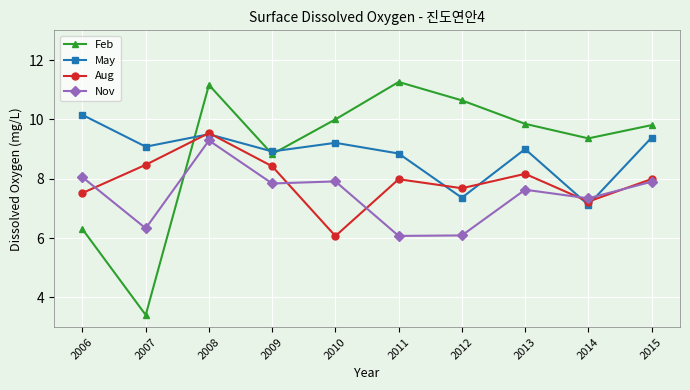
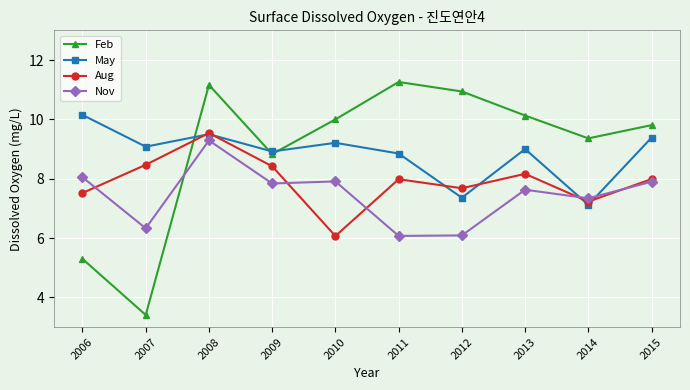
  {
    "Feb": {
-     "2006": 6.3,
+     "2006": 5.3,
      "2007": 3.4,
      "2008": 11.2,
      "2009": 8.8,
      "2010": 10.0,
      "2011": 11.3,
-     "2012": 10.6,
-     "2013": 9.9,
+     "2012": 10.9,
+     "2013": 10.1,
      "2014": 9.4,
      "2015": 9.8
    },
    "May": {
      "2006": 10.2,
      "2007": 9.1,
      "2009": 8.9,
      "2010": 9.2,
      "2011": 8.9,
      "2012": 7.4,
      "2013": 9.0,
      "2014": 7.1,
      "2015": 9.4
    },
    "Aug": {
      "2006": 7.5,
      "2007": 8.5,
      "2009": 8.4,
      "2010": 6.1,
      "2011": 8.0,
      "2012": 7.7,
      "2013": 8.2,
      "2014": 7.2,
      "2015": 8.0
    },
    "Nov": {
      "2006": 8.1,
      "2007": 6.3,
      "2008": 9.3,
      "2009": 7.8,
      "2010": 7.9,
      "2011": 6.1,
      "2012": 6.1,
      "2013": 7.6,
      "2014": 7.3,
      "2015": 7.9
    }
  }
